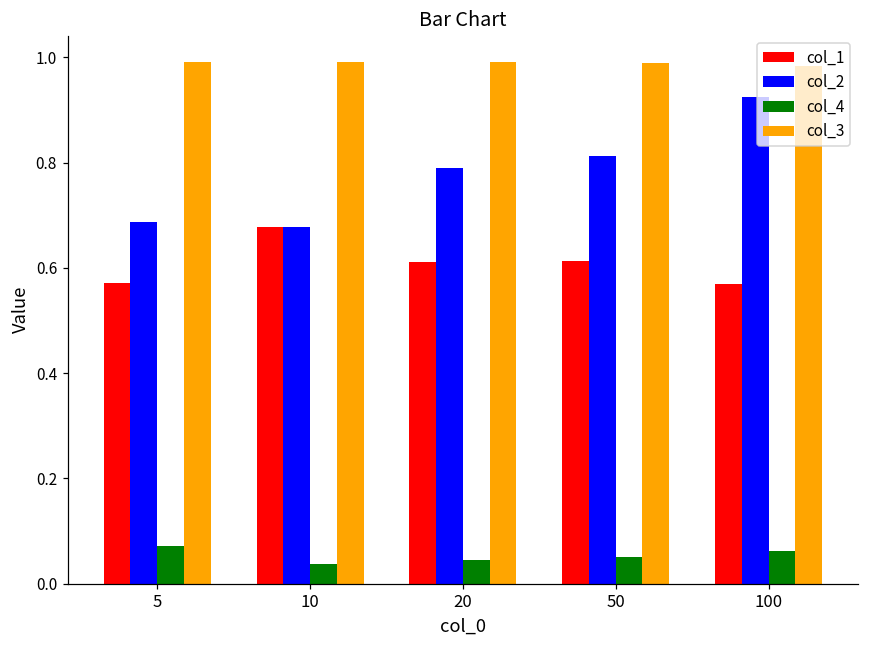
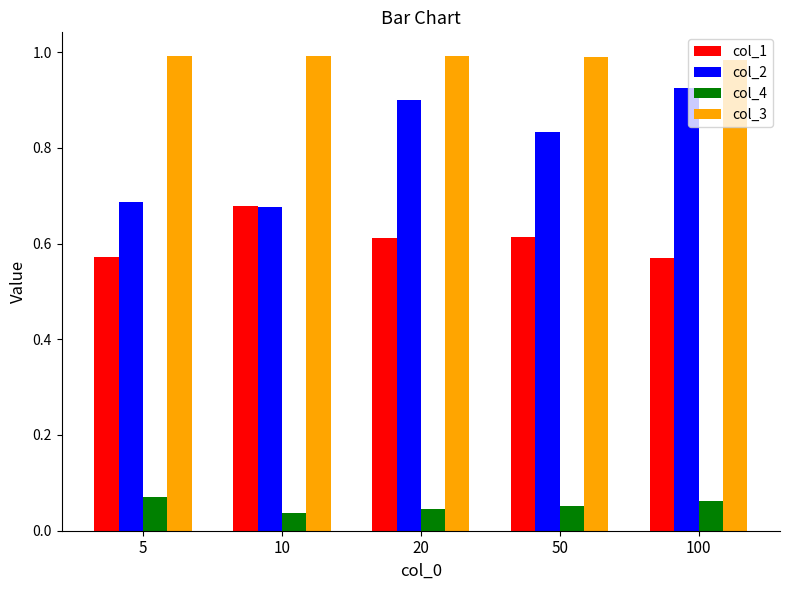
  {
    "col_1": {
      "5": 0.57,
      "10": 0.68,
      "20": 0.61,
      "50": 0.61,
      "100": 0.57
    },
    "col_2": {
      "5": 0.69,
      "10": 0.68,
-     "20": 0.79,
-     "50": 0.81,
+     "20": 0.90,
+     "50": 0.83,
      "100": 0.93
    },
    "col_4": {
      "5": 0.07,
      "10": 0.04,
      "20": 0.05,
      "50": 0.05,
      "100": 0.06
    },
    "col_3": {
      "5": 0.99,
      "10": 0.99,
      "20": 0.99,
      "50": 0.99
    }
  }
